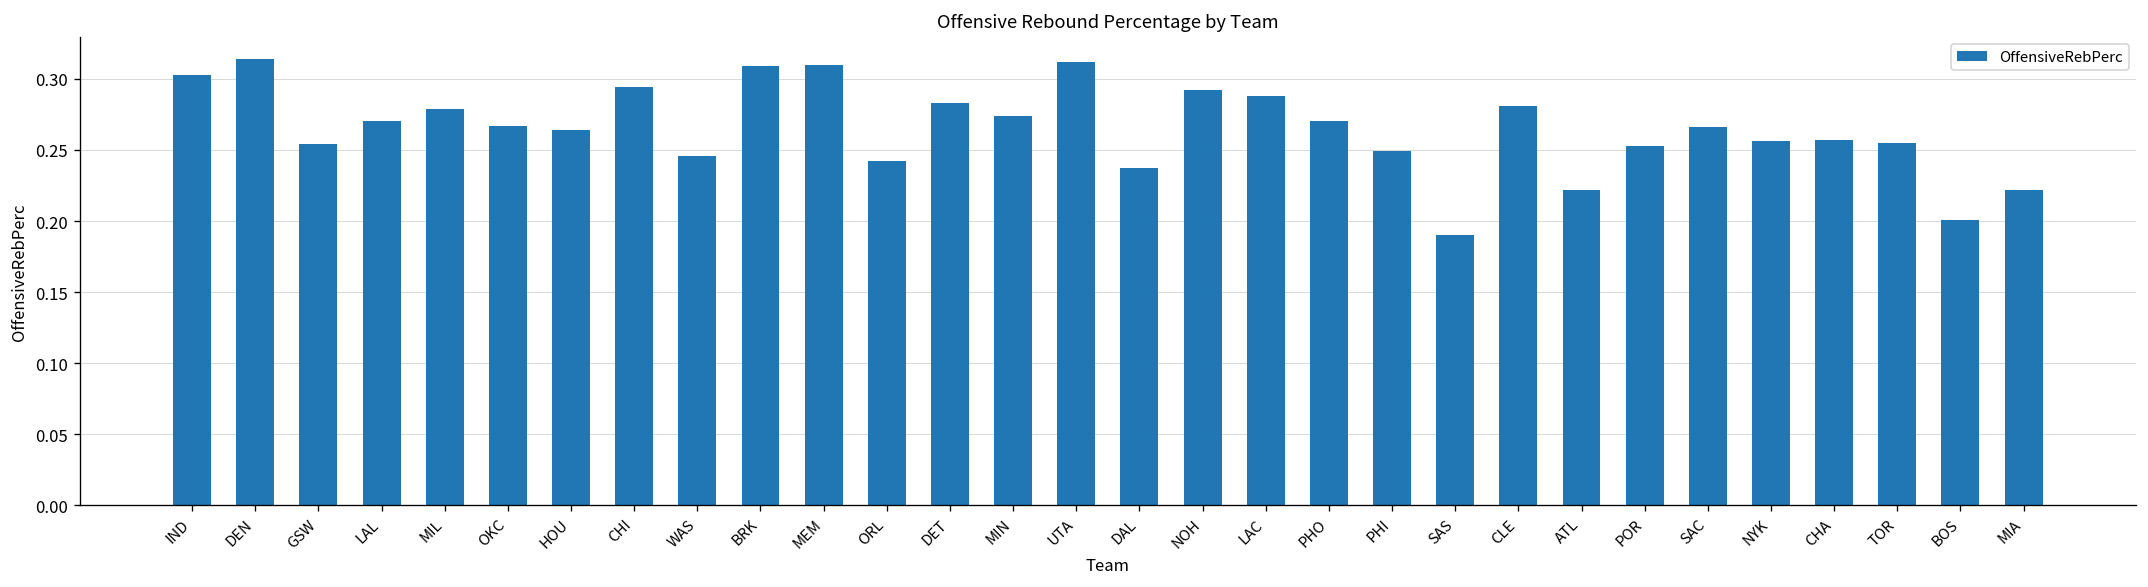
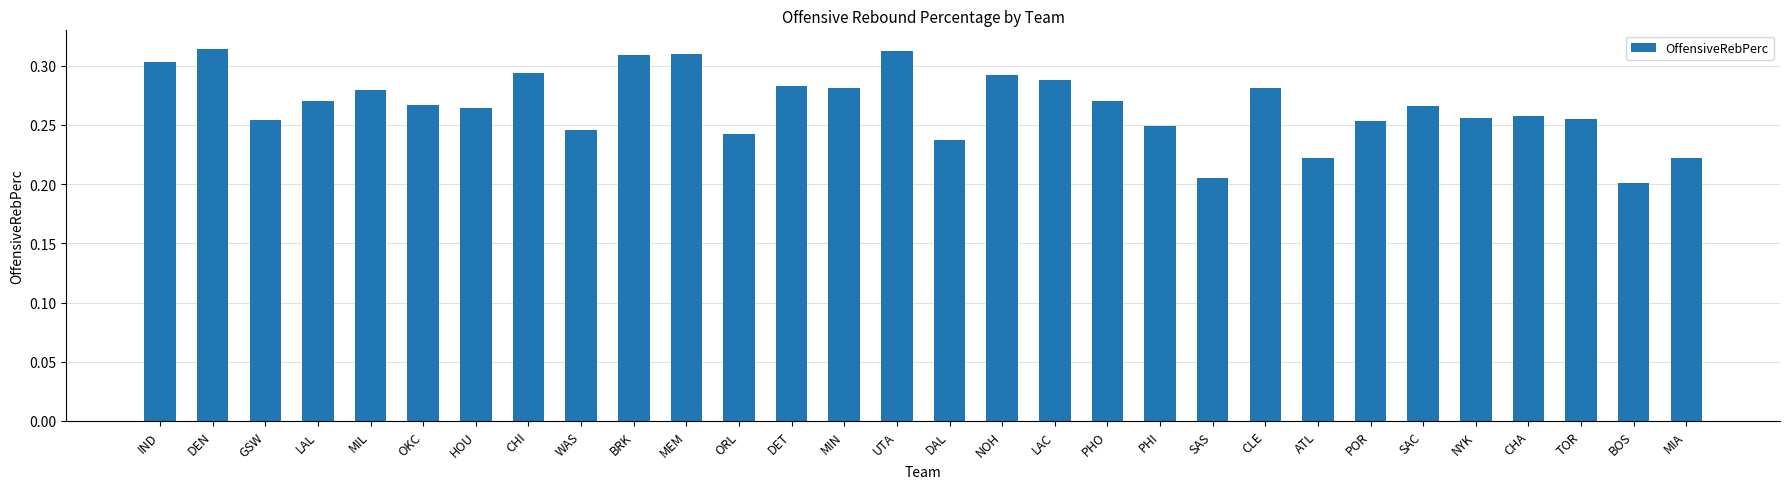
  {
    "IND": 0.303,
    "DEN": 0.314,
    "GSW": 0.254,
    "LAL": 0.270,
    "MIL": 0.279,
    "OKC": 0.267,
    "HOU": 0.264,
    "CHI": 0.294,
    "WAS": 0.246,
    "BRK": 0.309,
    "MEM": 0.310,
    "ORL": 0.242,
    "DET": 0.283,
-   "MIN": 0.274,
+   "MIN": 0.281,
    "UTA": 0.312,
    "DAL": 0.237,
    "NOH": 0.292,
    "LAC": 0.288,
    "PHO": 0.270,
    "PHI": 0.249,
-   "SAS": 0.190,
+   "SAS": 0.205,
    "CLE": 0.281,
    "ATL": 0.222,
    "POR": 0.253,
    "SAC": 0.266,
    "NYK": 0.256,
    "CHA": 0.257,
    "TOR": 0.255,
    "BOS": 0.201,
    "MIA": 0.222
  }
